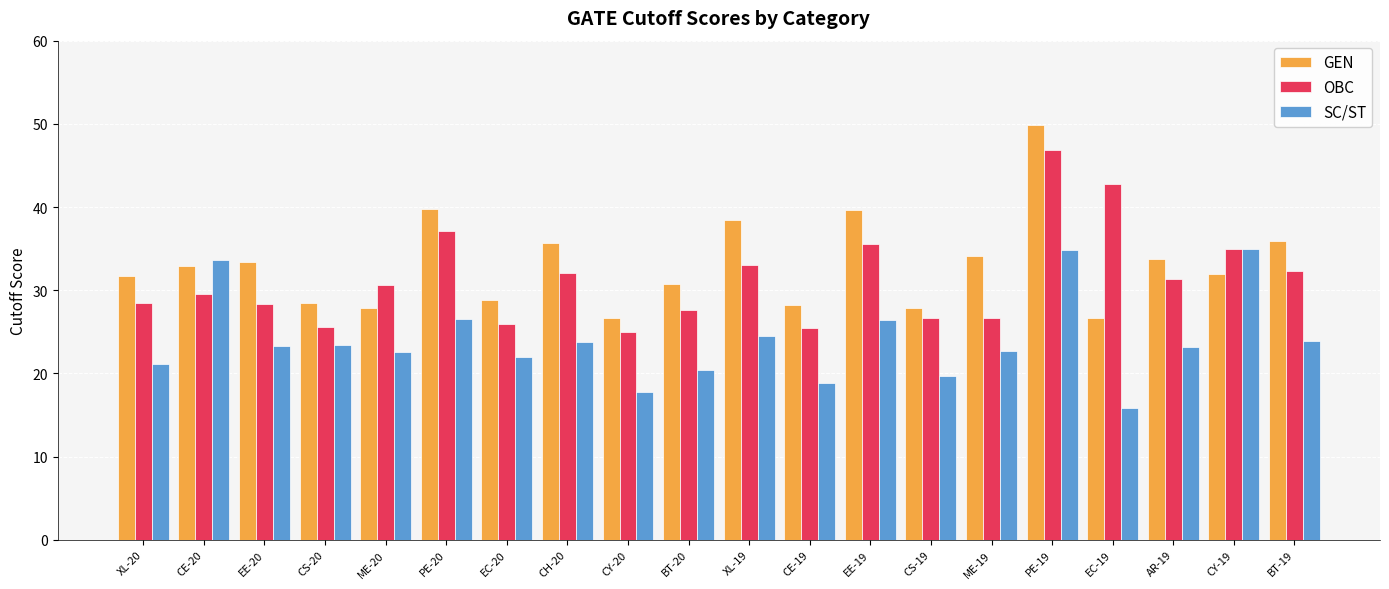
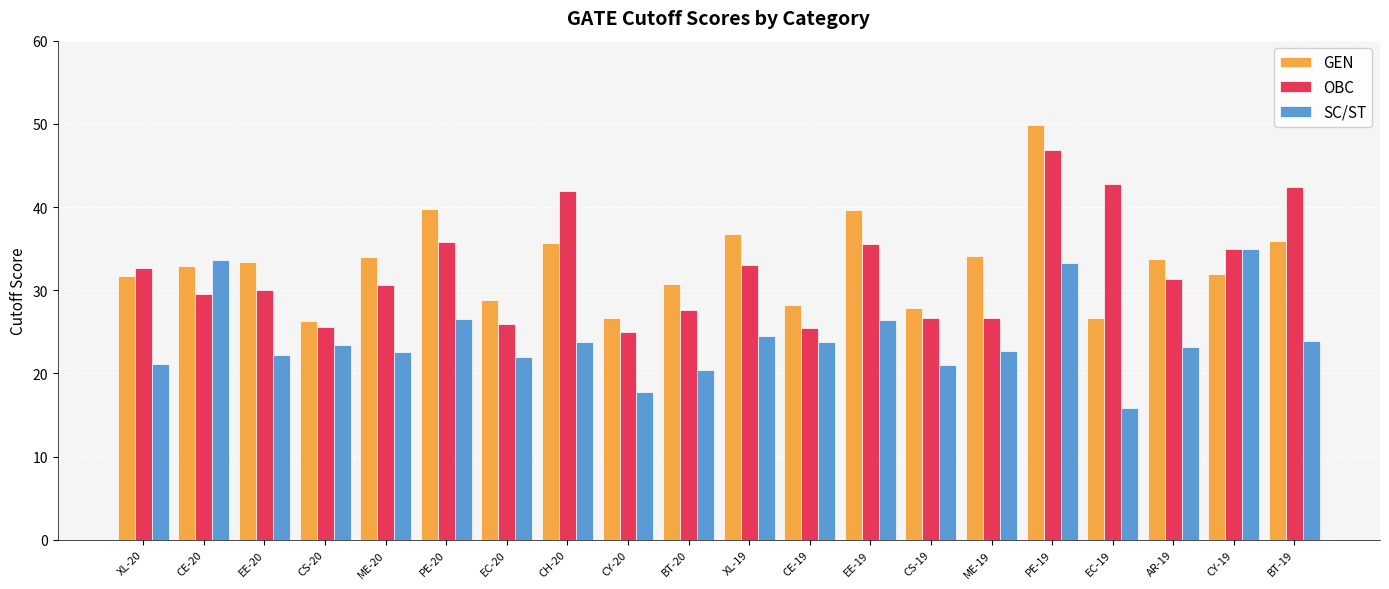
  {
    "GEN": {
      "XL-20": 32,
      "CE-20": 33,
      "EE-20": 33,
-     "CS-20": 29,
-     "ME-20": 28,
+     "CS-20": 26,
+     "ME-20": 34,
      "PE-20": 40,
      "EC-20": 29,
      "CH-20": 36,
      "CY-20": 27,
      "BT-20": 31,
-     "XL-19": 39,
+     "XL-19": 37,
      "CE-19": 28,
      "EE-19": 40,
      "CS-19": 28,
      "ME-19": 34,
      "PE-19": 50,
      "EC-19": 27,
      "AR-19": 34,
      "CY-19": 32,
      "BT-19": 36
    },
    "OBC": {
-     "XL-20": 29,
+     "XL-20": 33,
      "CE-20": 30,
-     "EE-20": 28,
+     "EE-20": 30,
      "CS-20": 26,
      "ME-20": 31,
-     "PE-20": 37,
+     "PE-20": 36,
      "EC-20": 26,
-     "CH-20": 32,
+     "CH-20": 42,
      "CY-20": 25,
      "BT-20": 28,
      "XL-19": 33,
      "CE-19": 25,
      "EE-19": 36,
      "CS-19": 27,
      "ME-19": 27,
      "PE-19": 47,
      "EC-19": 43,
      "AR-19": 31,
      "CY-19": 35,
-     "BT-19": 32
+     "BT-19": 42
    },
    "SC/ST": {
      "XL-20": 21,
      "CE-20": 34,
-     "EE-20": 23,
+     "EE-20": 22,
      "CS-20": 23,
      "ME-20": 23,
      "PE-20": 27,
      "EC-20": 22,
      "CH-20": 24,
      "CY-20": 18,
      "BT-20": 20,
      "XL-19": 25,
-     "CE-19": 19,
+     "CE-19": 24,
      "EE-19": 26,
-     "CS-19": 20,
+     "CS-19": 21,
      "ME-19": 23,
-     "PE-19": 35,
+     "PE-19": 33,
      "EC-19": 16,
      "AR-19": 23,
      "CY-19": 35,
      "BT-19": 24
    }
  }
